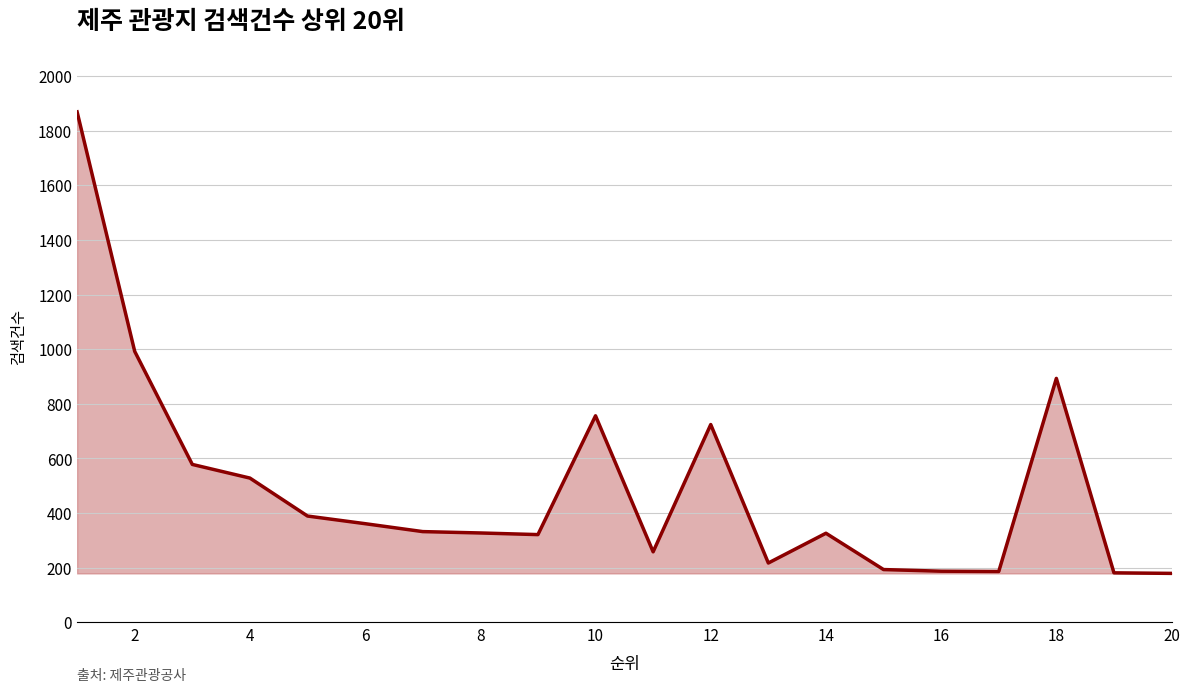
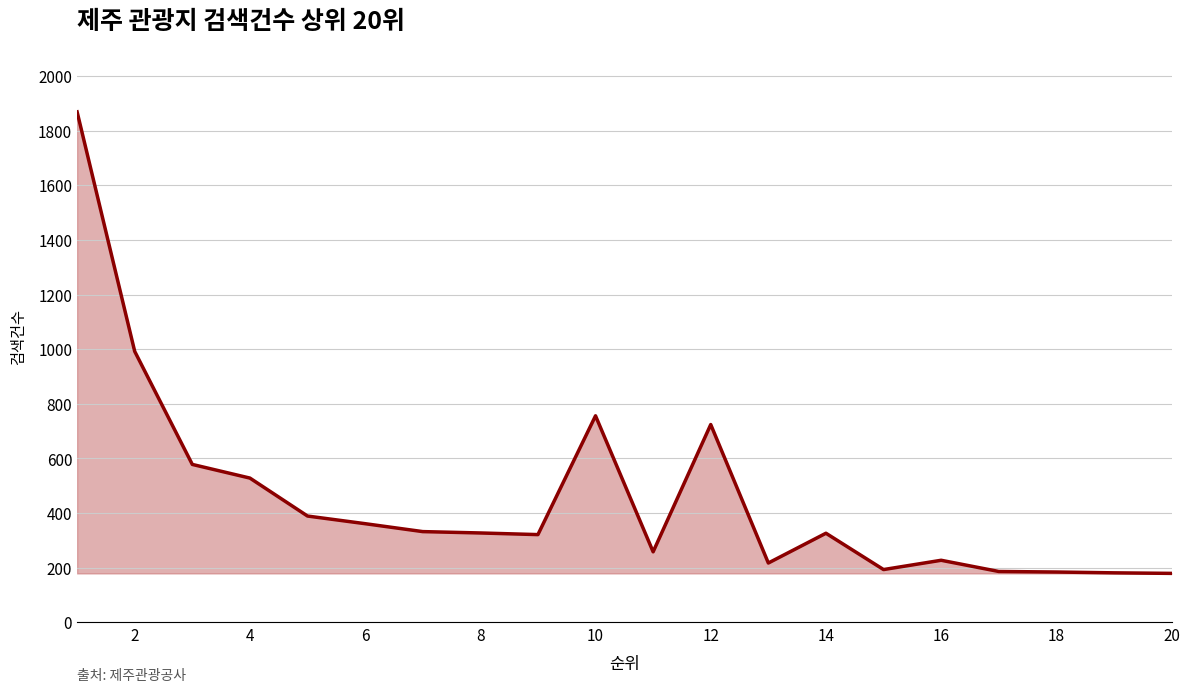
  {
    "2": 990,
    "4": 530,
    "6": 360,
    "8": 330,
    "10": 760,
    "12": 720,
    "14": 330,
-   "16": 190,
-   "18": 890,
+   "16": 230,
+   "18": 180,
    "20": 180
  }
